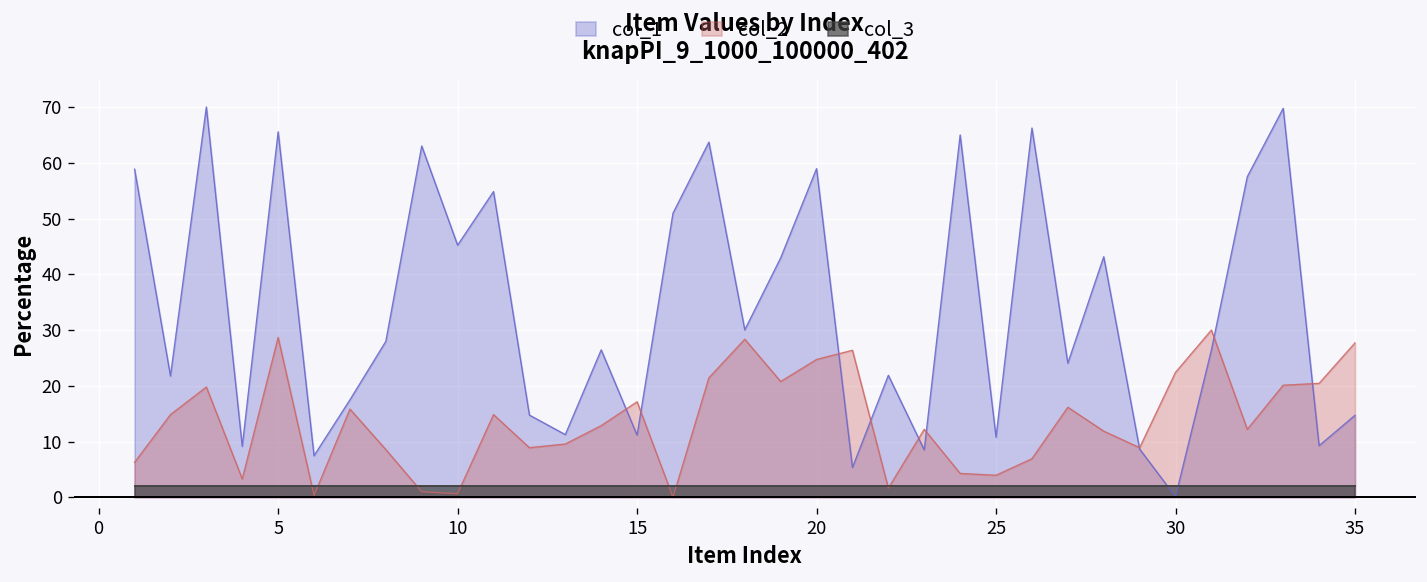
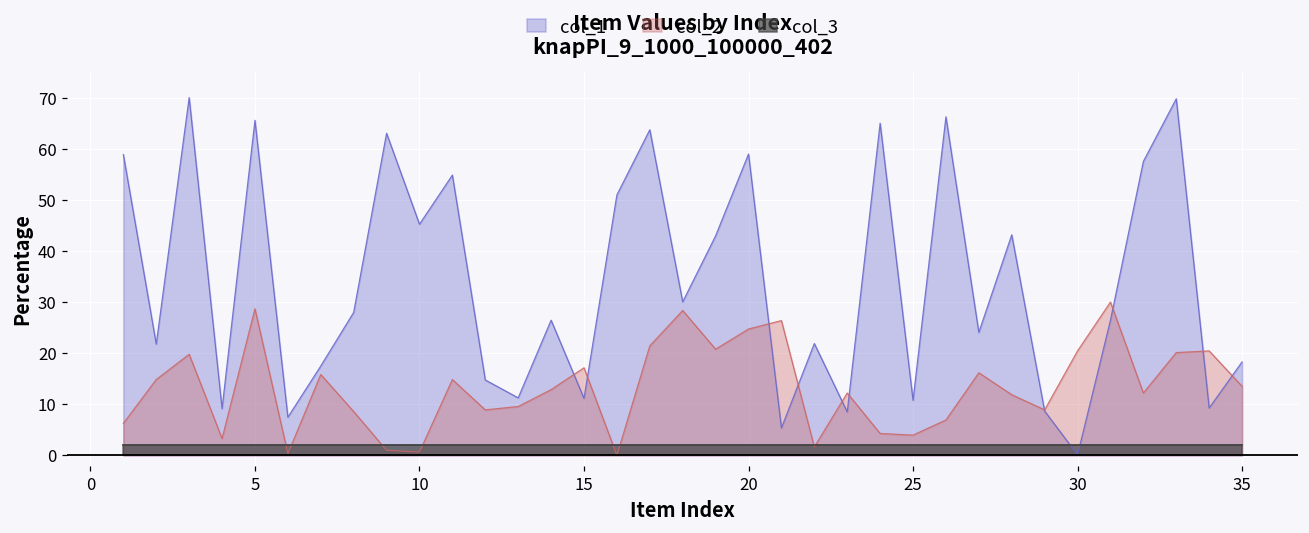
  {
    "col_1": {
      "5": 66,
      "10": 45,
      "15": 11,
      "20": 59,
      "25": 11,
      "30": 0,
-     "35": 15
+     "35": 18
    },
    "col_2": {
      "5": 29,
      "10": 1,
      "15": 17,
      "20": 25,
      "25": 4,
-     "30": 22,
-     "35": 28
+     "30": 20,
+     "35": 14
    },
    "col_3": {
      "5": 2,
      "10": 2,
      "15": 2,
      "20": 2,
      "25": 2,
      "30": 2,
      "35": 2
    }
  }
